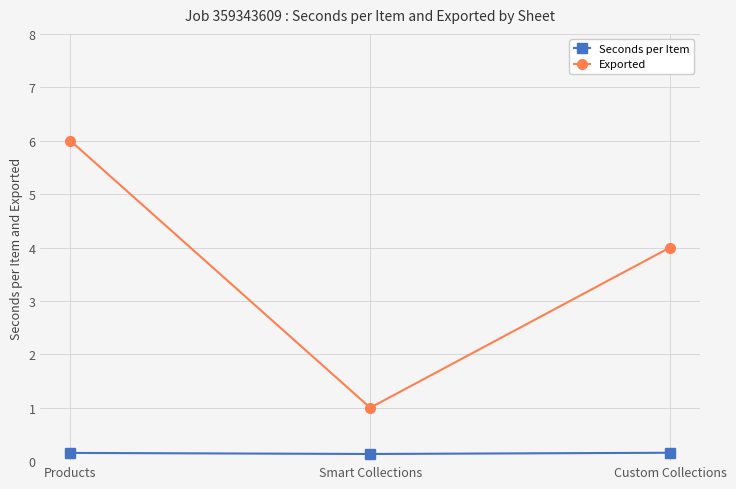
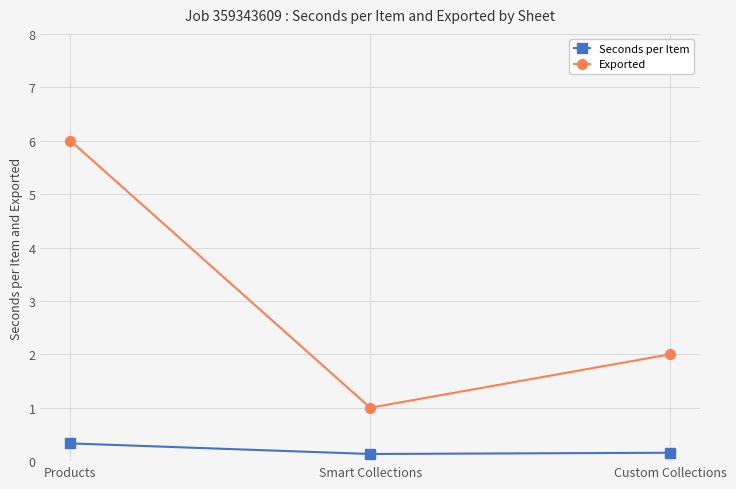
  {
    "Seconds per Item": {
-     "Products": 0.2,
+     "Products": 0.3,
      "Smart Collections": 0.1,
      "Custom Collections": 0.2
    },
    "Exported": {
      "Products": 6,
      "Smart Collections": 1,
-     "Custom Collections": 4
+     "Custom Collections": 2
    }
  }
